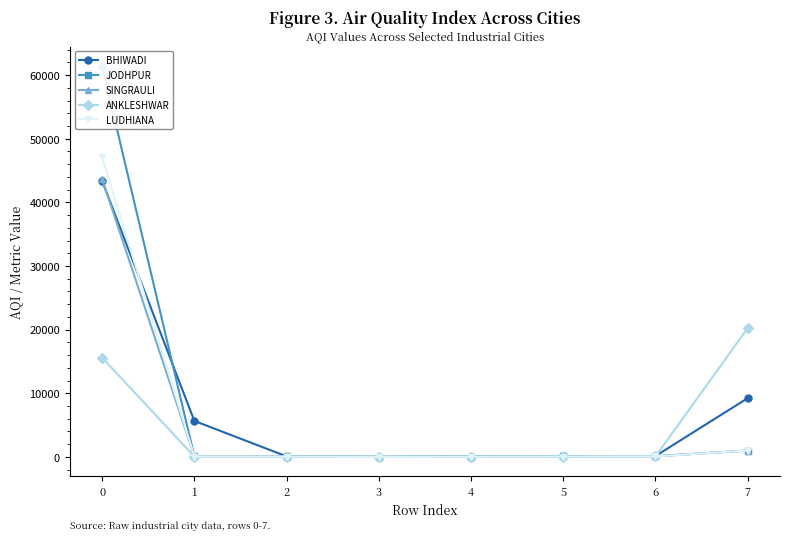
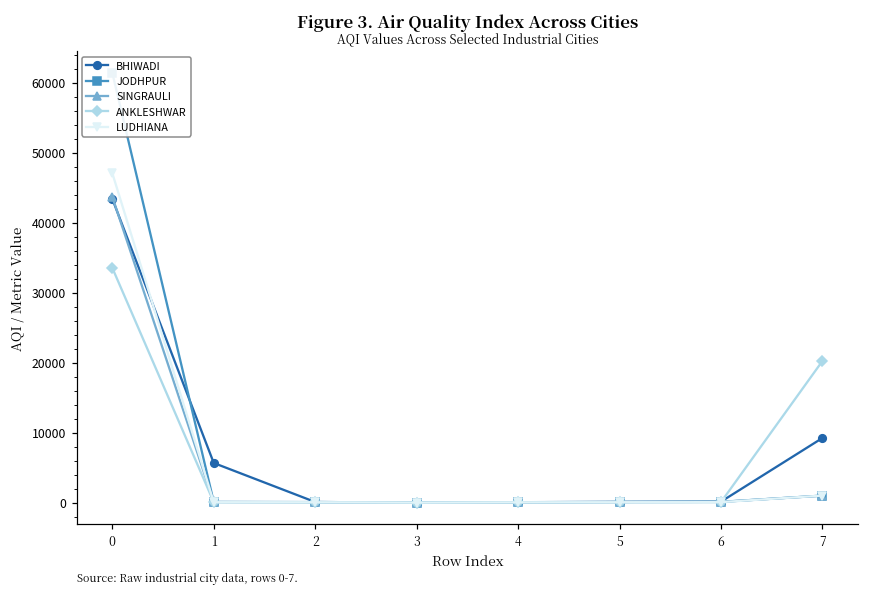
  {
    "BHIWADI": {
      "1": 6000,
      "7": 9000
    },
    "ANKLESHWAR": {
-     "0": 16000,
+     "0": 34000,
      "7": 20000
    },
    "LUDHIANA": {
      "0": 47000
    }
  }
